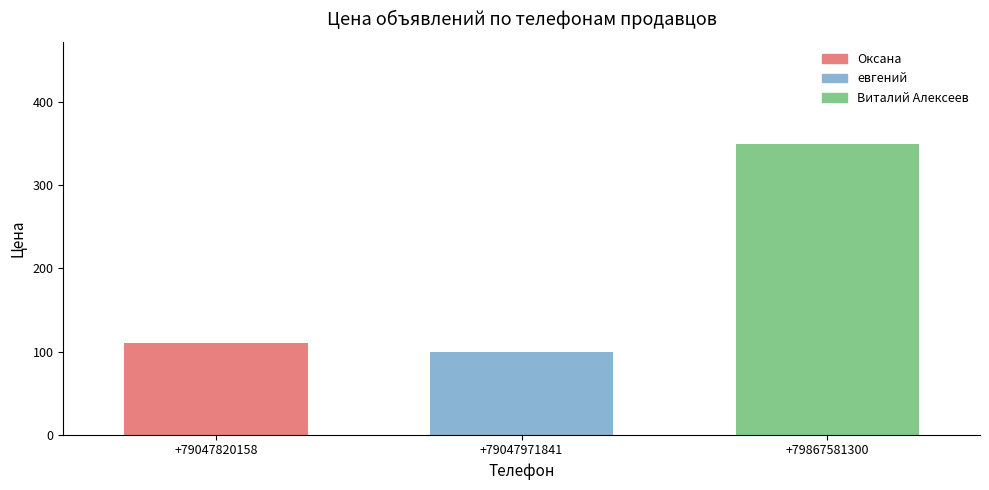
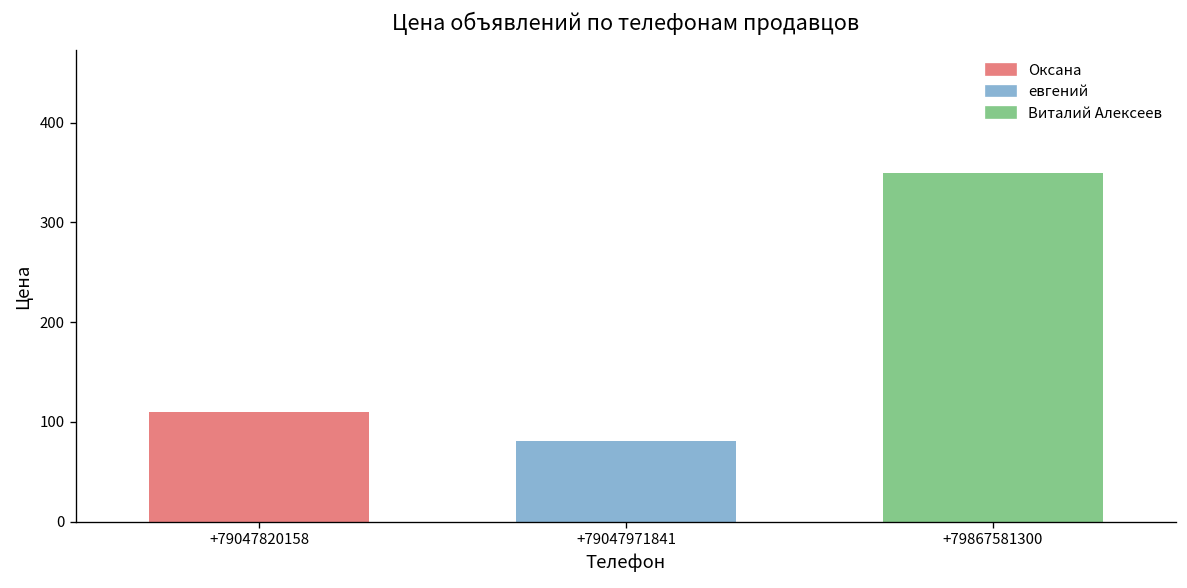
  {
    "+79047820158": 110,
-   "+79047971841": 100,
+   "+79047971841": 80,
    "+79867581300": 350
  }
